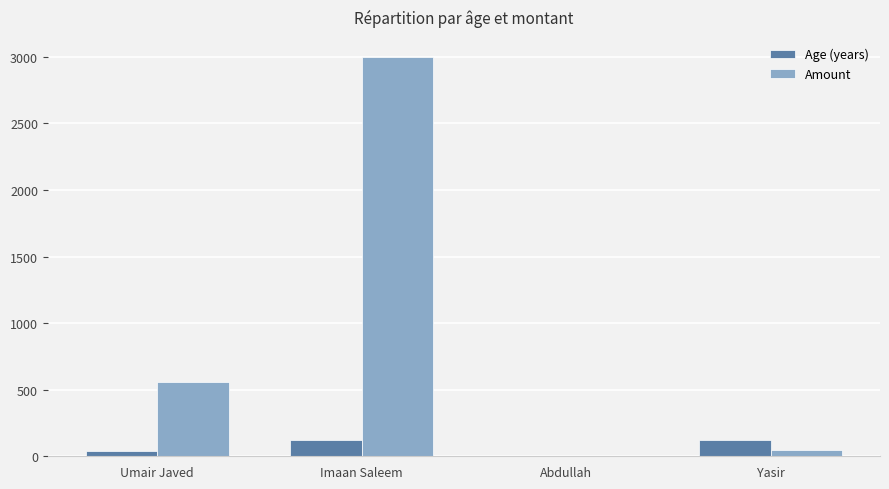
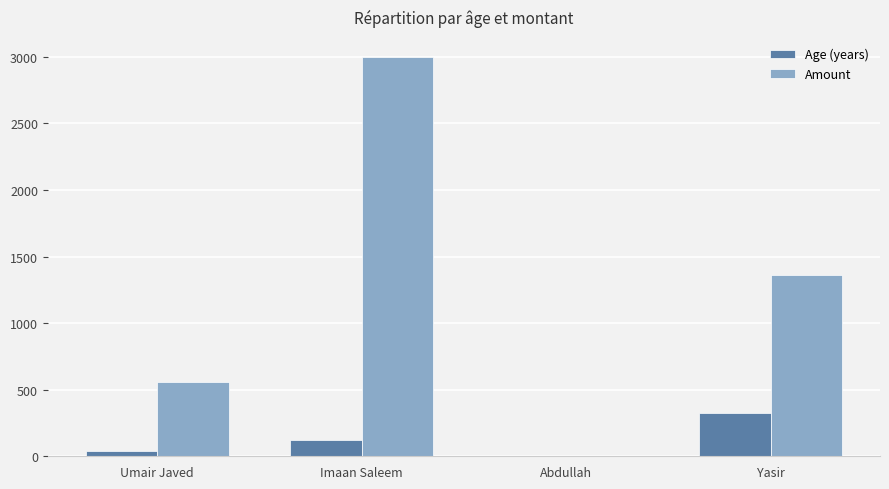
  {
    "Age (years)": {
      "Umair Javed": 40,
      "Imaan Saleem": 120,
-     "Yasir": 120
+     "Yasir": 320
    },
    "Amount": {
      "Umair Javed": 560,
      "Imaan Saleem": 3000,
      "Abdullah": 0,
-     "Yasir": 50
+     "Yasir": 1360
    }
  }
